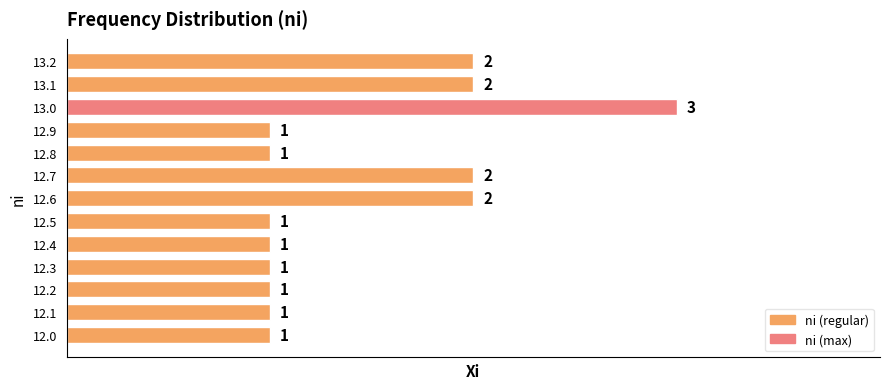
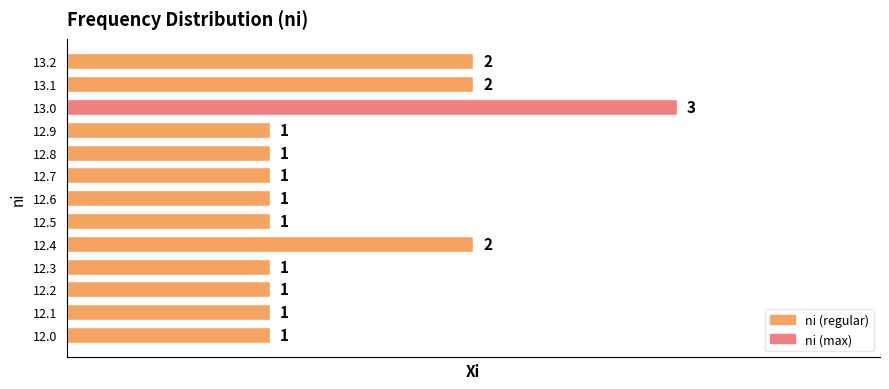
  {
    "13.2": 2,
    "13.1": 2,
    "13.0": 3,
    "12.9": 1,
    "12.8": 1,
-   "12.7": 2,
-   "12.6": 2,
+   "12.7": 1,
+   "12.6": 1,
    "12.5": 1,
-   "12.4": 1,
+   "12.4": 2,
    "12.3": 1,
    "12.2": 1,
    "12.1": 1,
    "12.0": 1
  }
